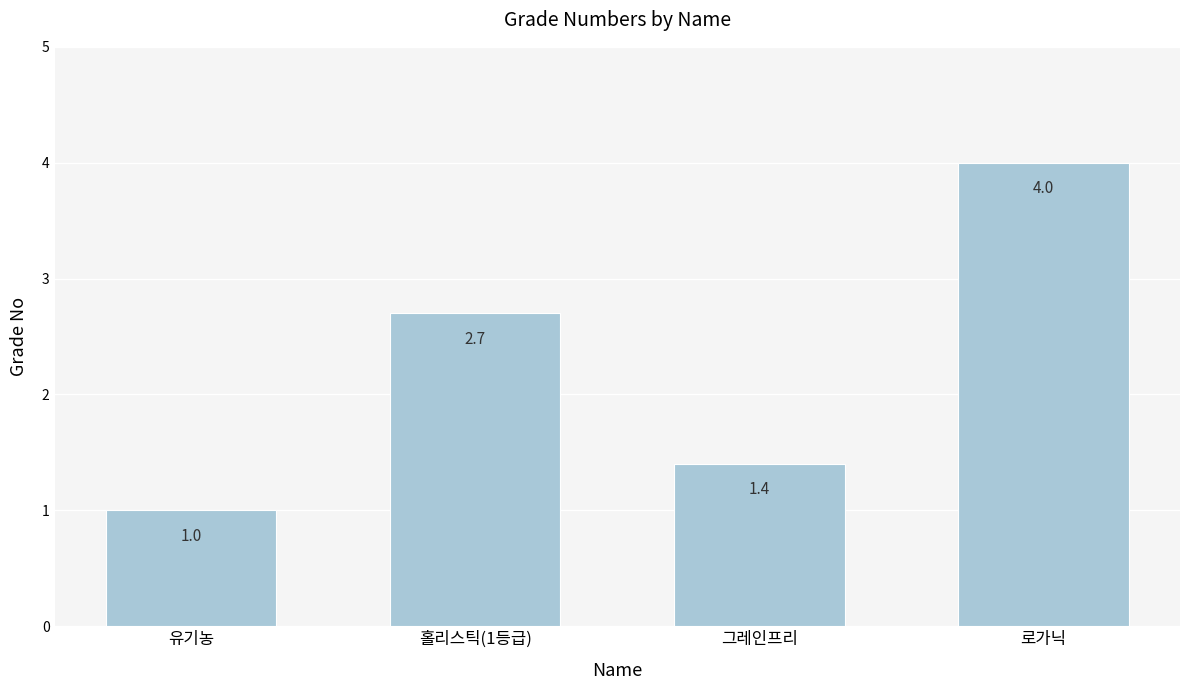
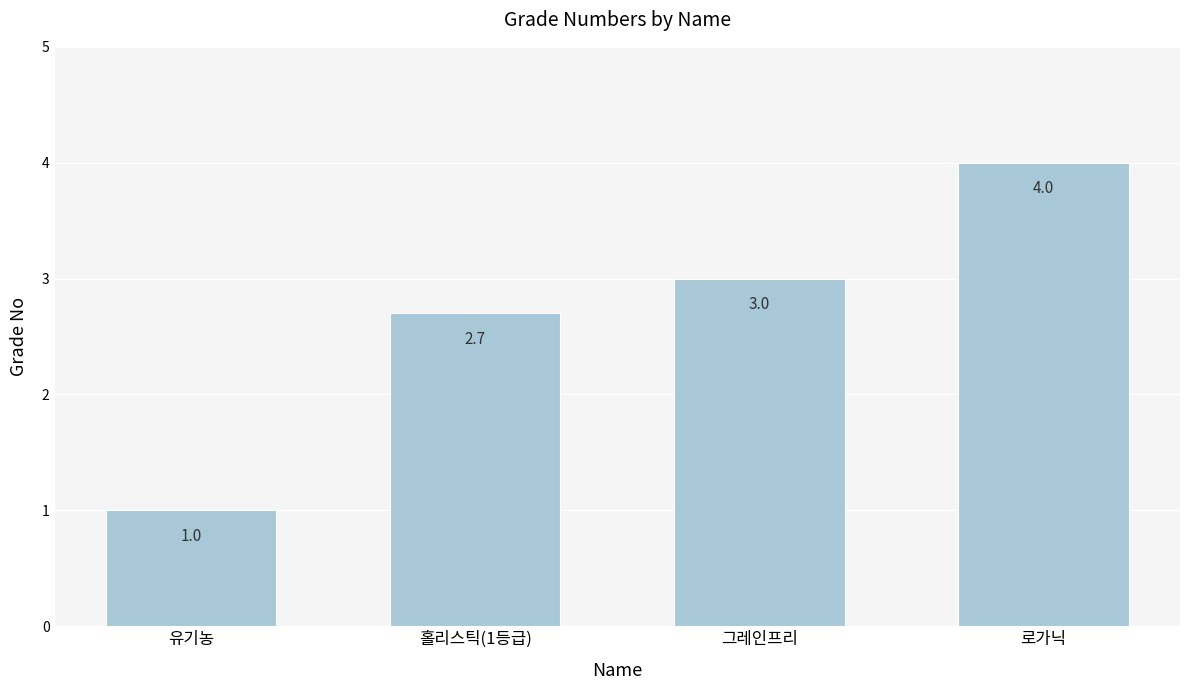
  {
    "유기농": 1.0,
    "홀리스틱(1등급)": 2.7,
-   "그레인프리": 1.4,
+   "그레인프리": 3.0,
    "로가닉": 4.0
  }
